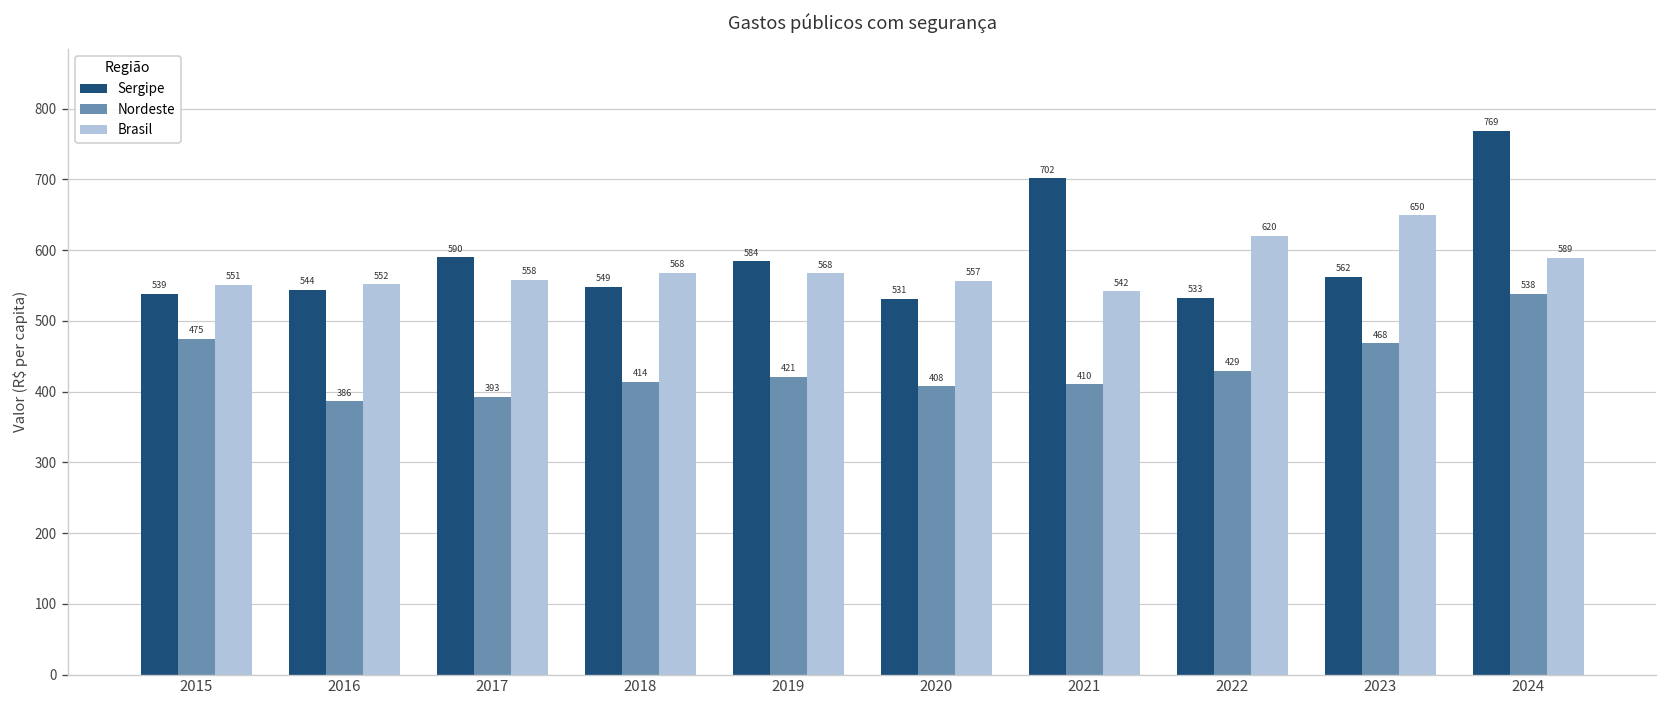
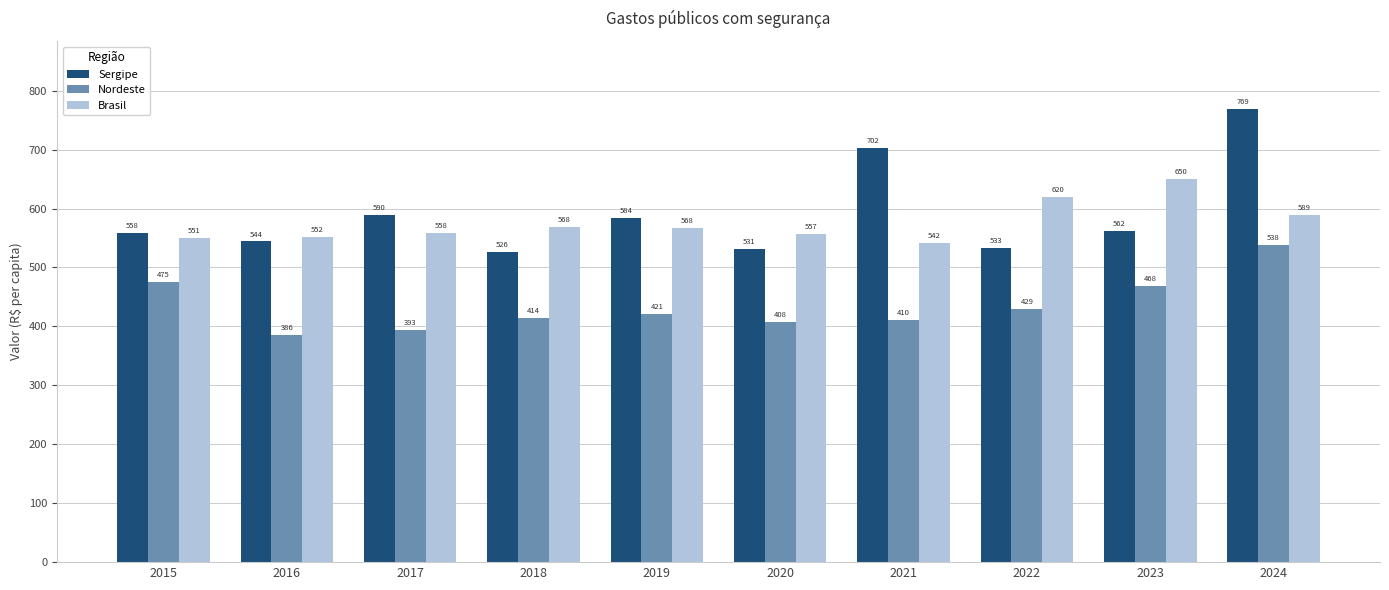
  {
    "Sergipe": {
-     "2015": 539,
+     "2015": 558,
      "2016": 544,
      "2017": 590,
-     "2018": 549,
+     "2018": 526,
      "2019": 584,
      "2020": 531,
      "2021": 702,
      "2022": 533,
      "2023": 562,
      "2024": 769
    },
    "Nordeste": {
      "2015": 475,
      "2016": 386,
      "2017": 393,
      "2018": 414,
      "2019": 421,
      "2020": 408,
      "2021": 410,
      "2022": 429,
      "2023": 468,
      "2024": 538
    },
    "Brasil": {
      "2015": 551,
      "2016": 552,
      "2017": 558,
      "2018": 568,
      "2019": 568,
      "2020": 557,
      "2021": 542,
      "2022": 620,
      "2023": 650,
      "2024": 589
    }
  }
